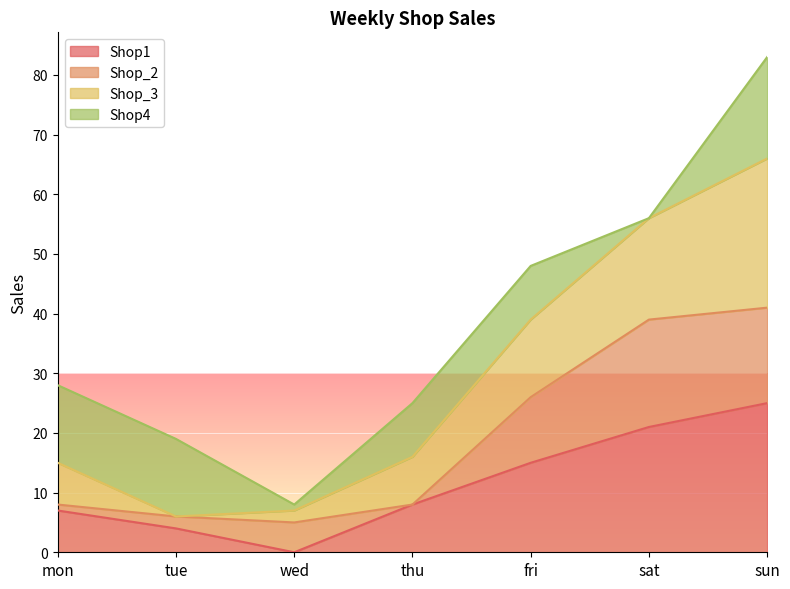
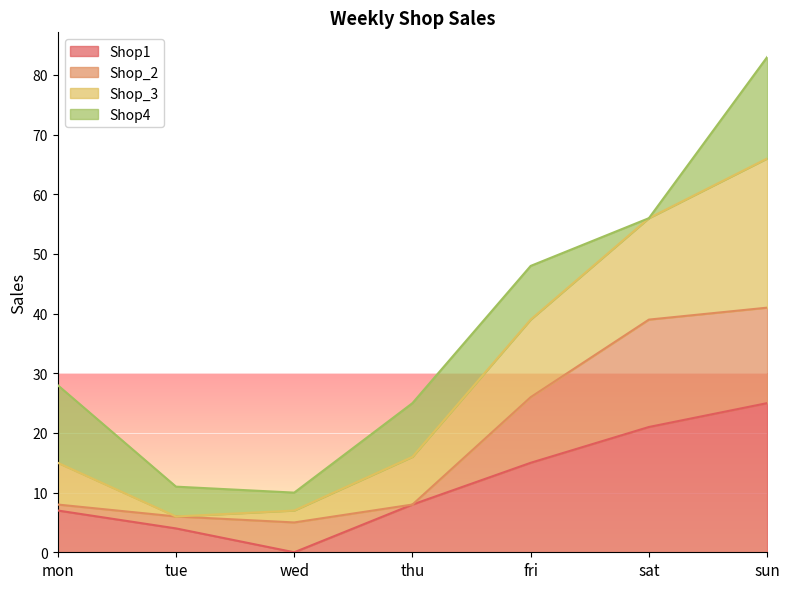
  {
    "Shop4": {
      "mon": 13,
-     "tue": 13,
-     "wed": 1,
+     "tue": 5,
+     "wed": 3,
      "thu": 9,
      "fri": 9,
      "sun": 17
    }
  }
